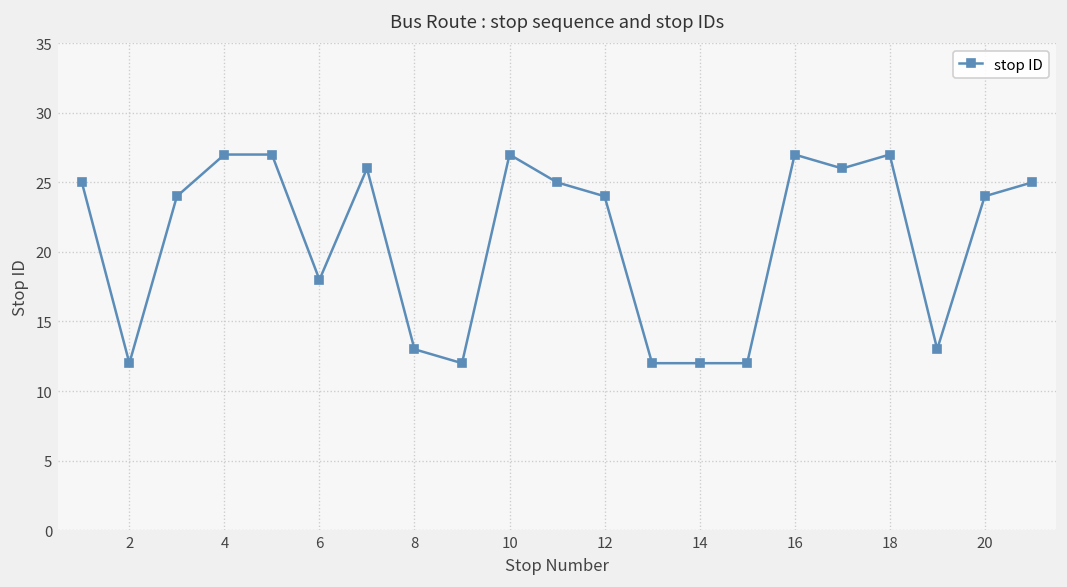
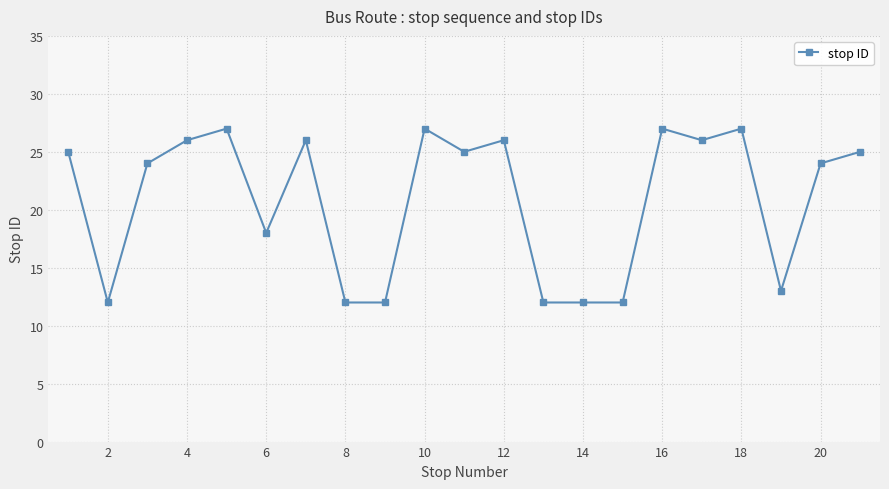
  {
    "2": 12,
-   "4": 27,
+   "4": 26,
    "6": 18,
-   "8": 13,
+   "8": 12,
    "10": 27,
-   "12": 24,
+   "12": 26,
    "14": 12,
    "16": 27,
    "18": 27,
    "20": 24
  }
